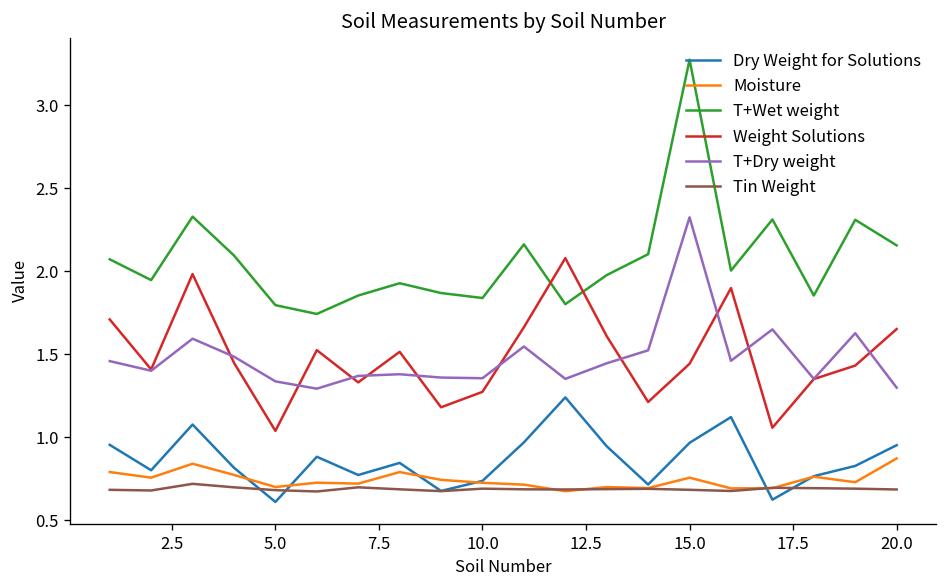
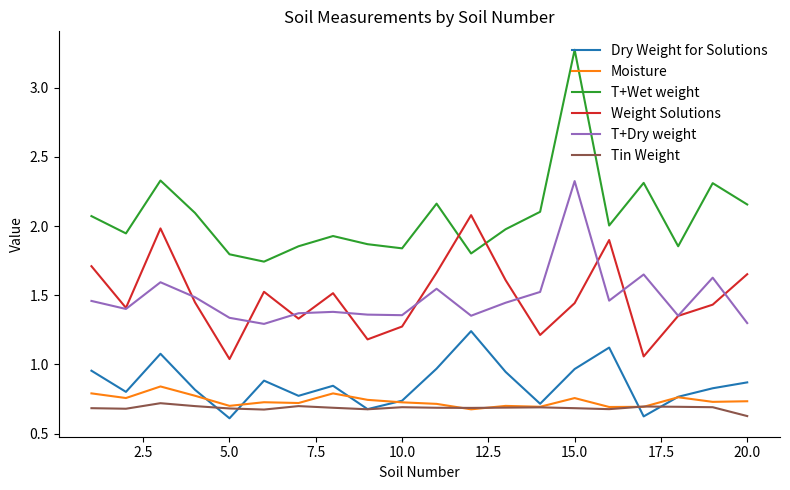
  {
    "Dry Weight for Solutions": {
      "5.0": 0.61,
      "15.0": 0.97,
-     "20.0": 0.95
+     "20.0": 0.87
    },
    "Moisture": {
      "5.0": 0.70,
      "15.0": 0.76,
-     "20.0": 0.87
+     "20.0": 0.73
    },
    "T+Wet weight": {
      "5.0": 1.80,
      "10.0": 1.84,
      "15.0": 3.27,
      "20.0": 2.16
    },
    "Weight Solutions": {
      "5.0": 1.04,
      "10.0": 1.27,
      "15.0": 1.44,
      "20.0": 1.65
    },
    "T+Dry weight": {
      "5.0": 1.34,
      "10.0": 1.36,
      "15.0": 2.33,
      "20.0": 1.30
    },
    "Tin Weight": {
      "5.0": 0.68,
      "10.0": 0.69,
      "15.0": 0.68,
-     "20.0": 0.69
+     "20.0": 0.63
    }
  }
